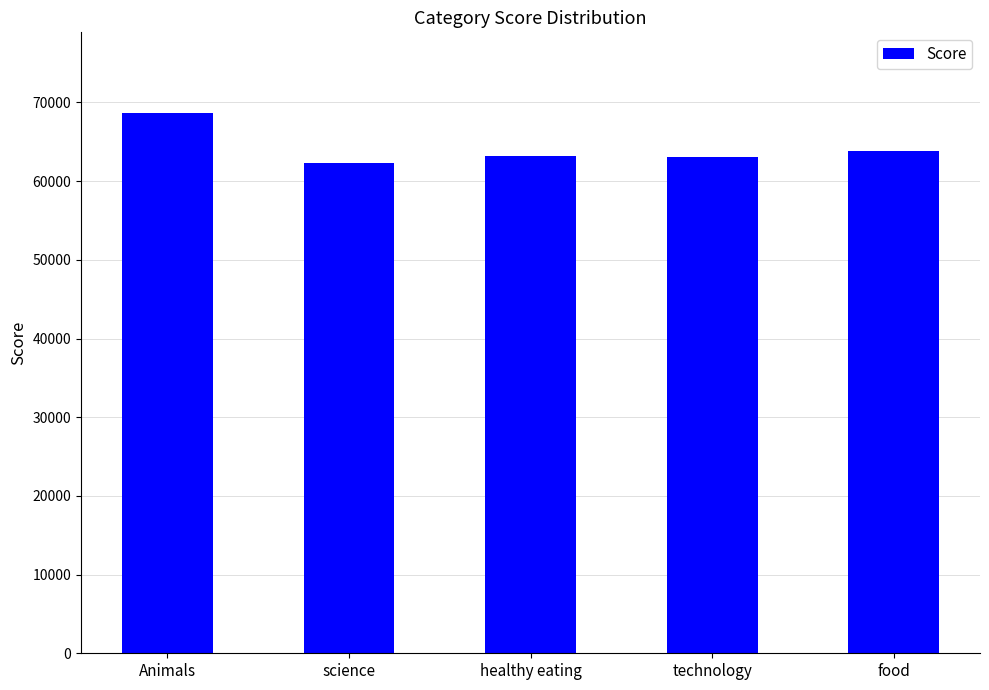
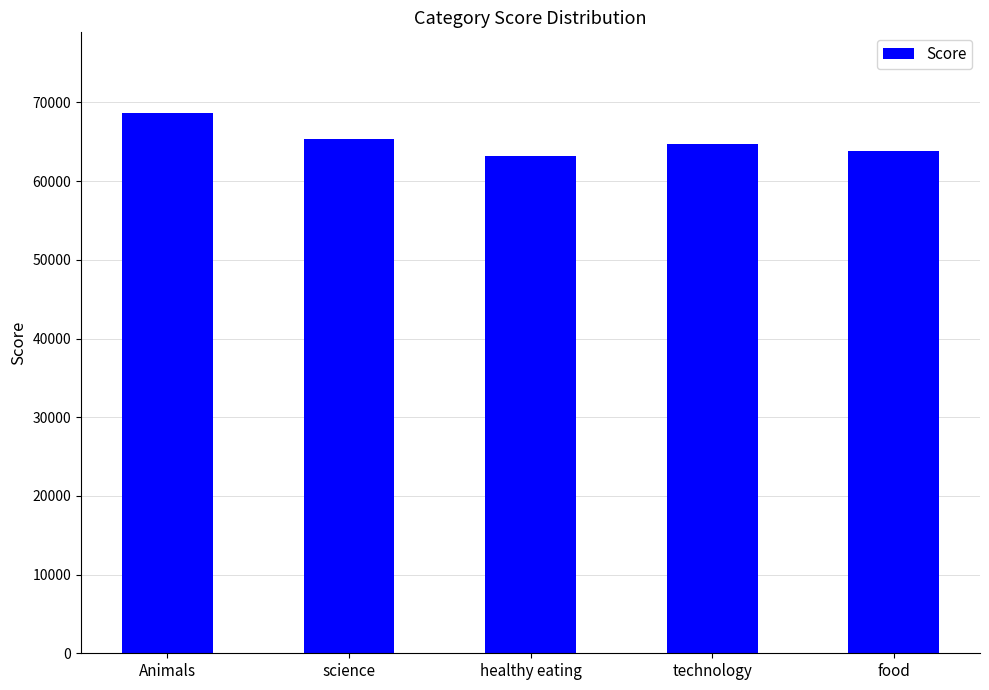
  {
    "Animals": 69000,
-   "science": 62000,
+   "science": 65000,
    "healthy eating": 63000,
-   "technology": 63000,
+   "technology": 65000,
    "food": 64000
  }
